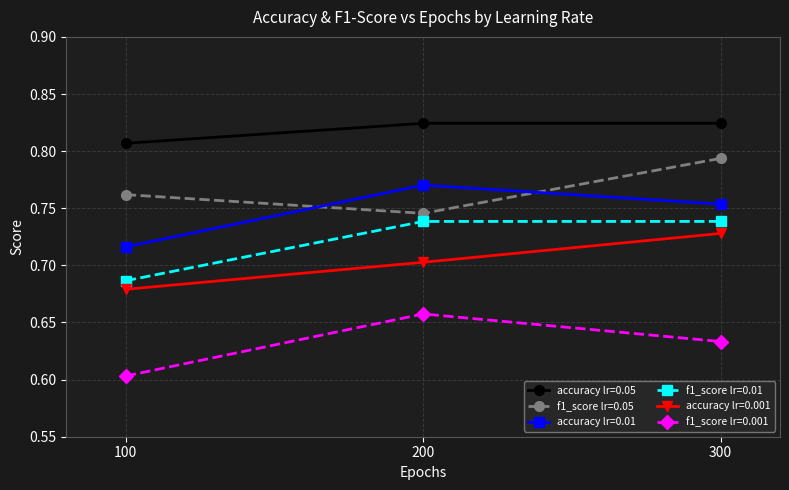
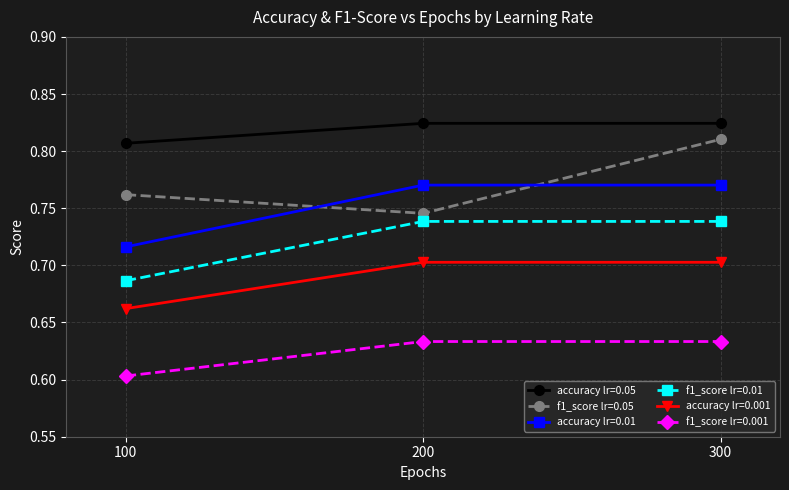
  {
    "accuracy lr=0.05": {
      "100": 0.807,
      "200": 0.824,
      "300": 0.824
    },
    "f1_score lr=0.05": {
      "100": 0.762,
      "200": 0.746,
-     "300": 0.794
+     "300": 0.810
    },
    "accuracy lr=0.01": {
      "100": 0.716,
      "200": 0.770,
-     "300": 0.754
+     "300": 0.770
    },
    "f1_score lr=0.01": {
      "100": 0.687,
      "200": 0.738,
      "300": 0.738
    },
    "accuracy lr=0.001": {
-     "100": 0.679,
+     "100": 0.662,
      "200": 0.703,
-     "300": 0.728
+     "300": 0.703
    },
    "f1_score lr=0.001": {
      "100": 0.603,
-     "200": 0.657,
+     "200": 0.633,
      "300": 0.633
    }
  }
